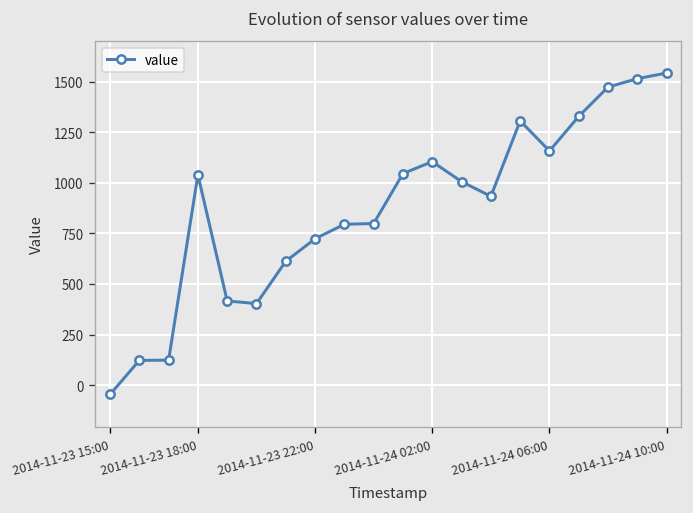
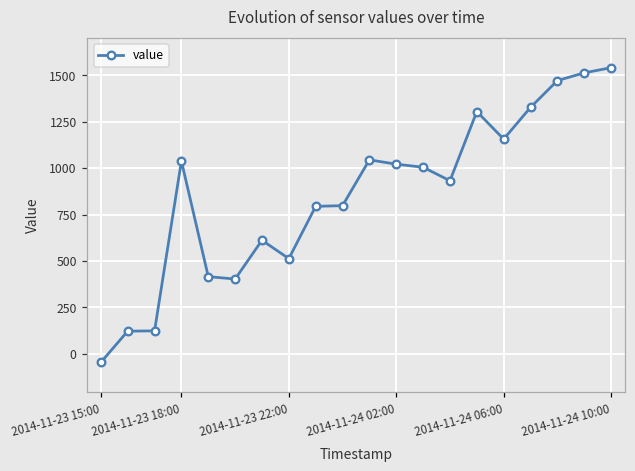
  {
    "2014-11-23 15:00": -50,
    "2014-11-23 18:00": 1040,
-   "2014-11-23 22:00": 720,
-   "2014-11-24 02:00": 1100,
+   "2014-11-23 22:00": 510,
+   "2014-11-24 02:00": 1020,
    "2014-11-24 06:00": 1160,
    "2014-11-24 10:00": 1540
  }
